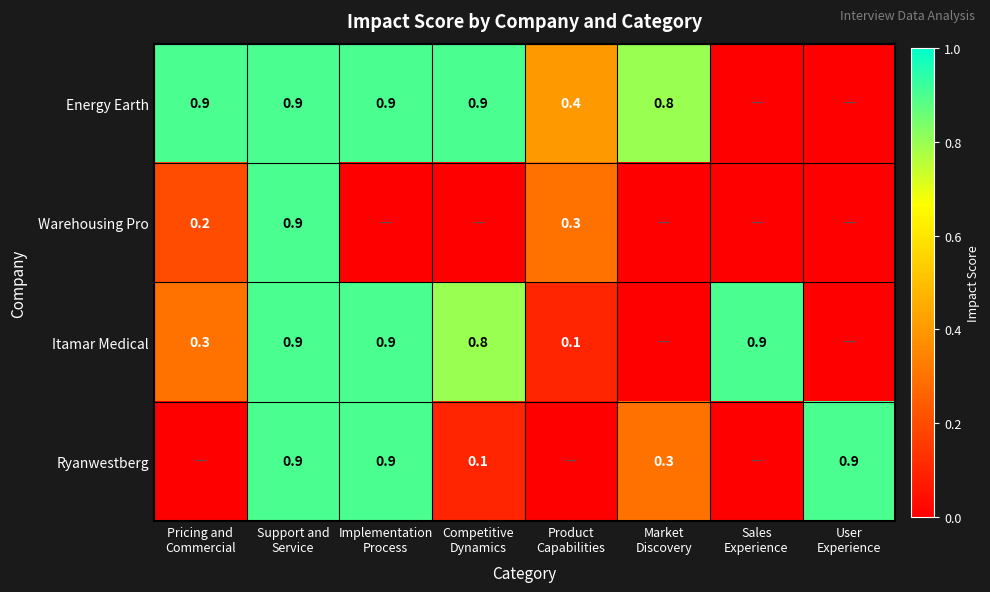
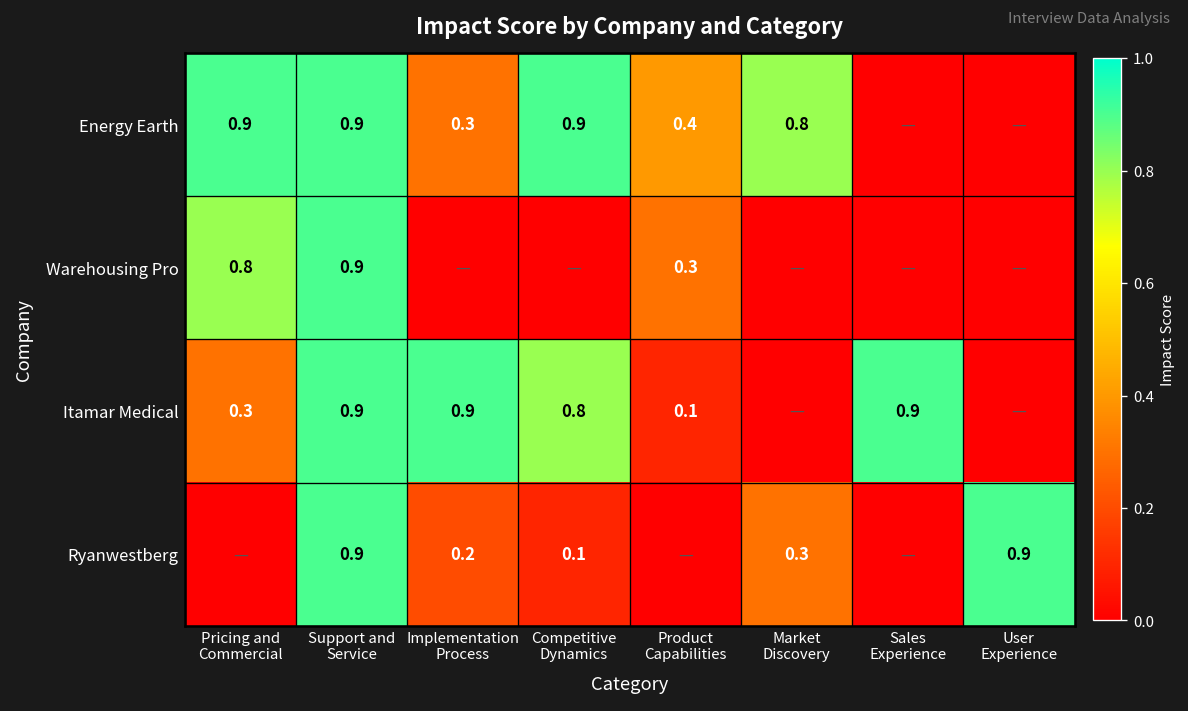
  {
    "Energy Earth": {
      "Pricing and Commercial": 0.9,
      "Support and Service": 0.9,
-     "Implementation Process": 0.9,
+     "Implementation Process": 0.3,
      "Competitive Dynamics": 0.9,
      "Product Capabilities": 0.4,
      "Market Discovery": 0.8
    },
    "Warehousing Pro": {
-     "Pricing and Commercial": 0.2,
+     "Pricing and Commercial": 0.8,
      "Support and Service": 0.9,
      "Product Capabilities": 0.3
    },
    "Itamar Medical": {
      "Pricing and Commercial": 0.3,
      "Support and Service": 0.9,
      "Implementation Process": 0.9,
      "Competitive Dynamics": 0.8,
      "Product Capabilities": 0.1,
      "Sales Experience": 0.9
    },
    "Ryanwestberg": {
      "Support and Service": 0.9,
-     "Implementation Process": 0.9,
+     "Implementation Process": 0.2,
      "Competitive Dynamics": 0.1,
      "Market Discovery": 0.3,
      "User Experience": 0.9
    }
  }
